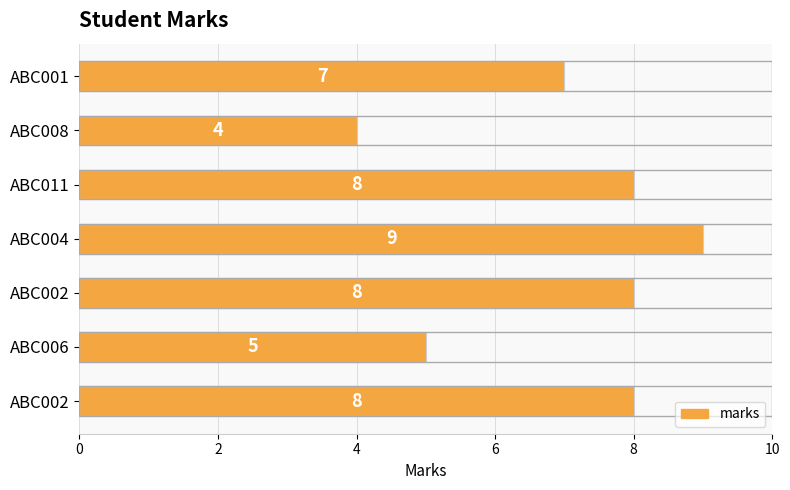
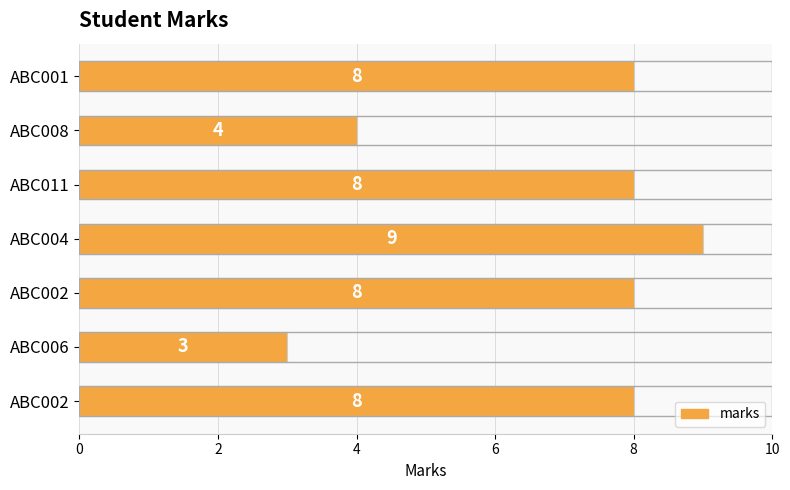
  {
-   "ABC001": 7,
+   "ABC001": 8,
    "ABC008": 4,
    "ABC011": 8,
    "ABC004": 9,
-   "ABC006": 5
+   "ABC006": 3
  }
